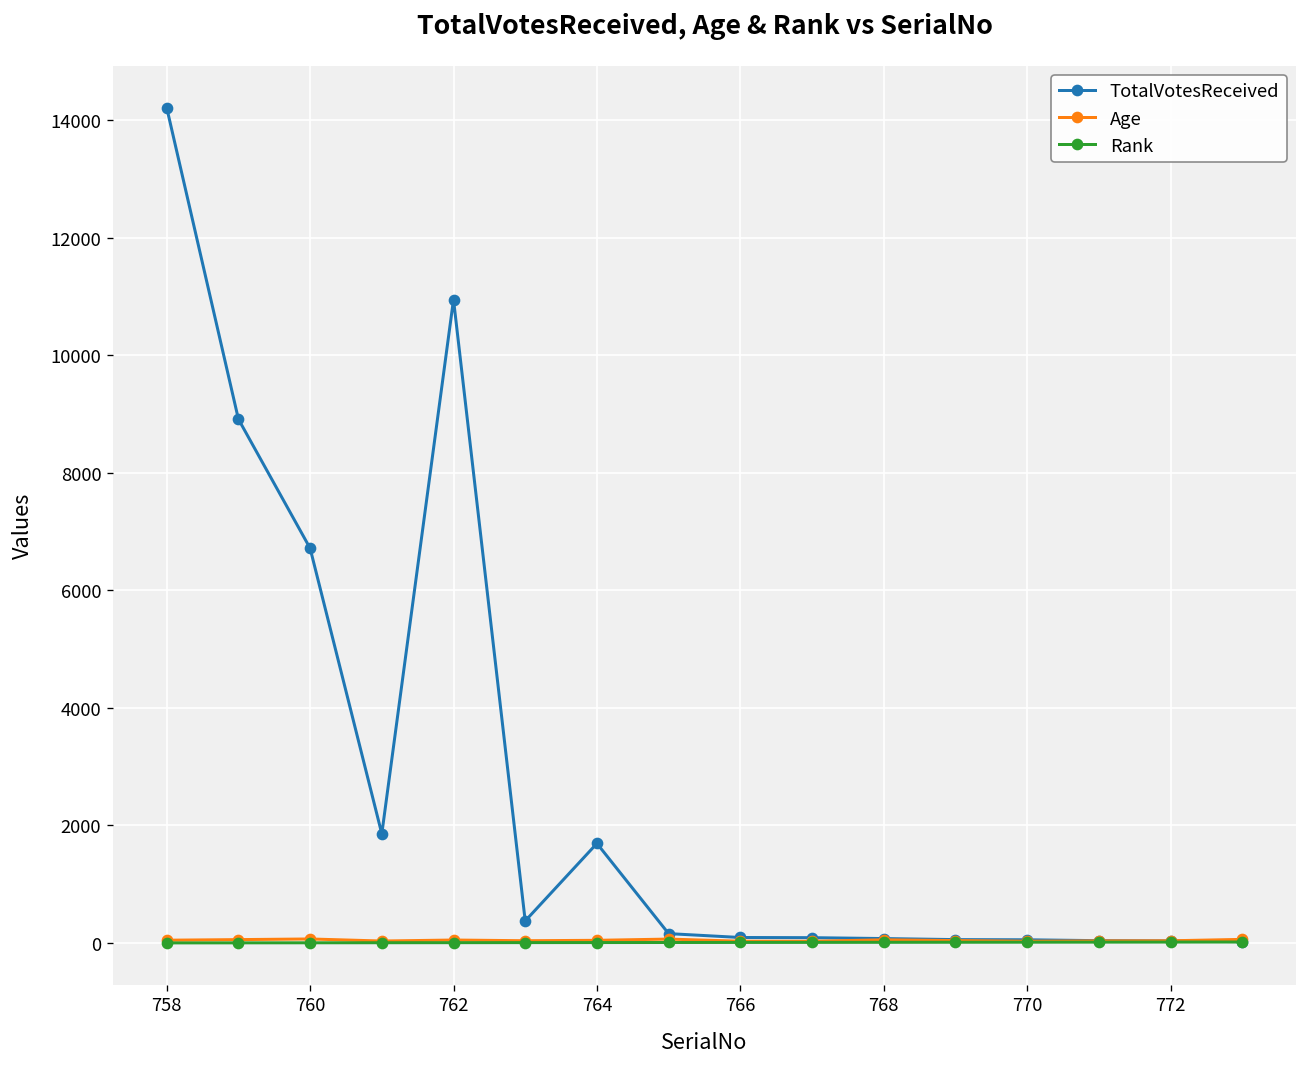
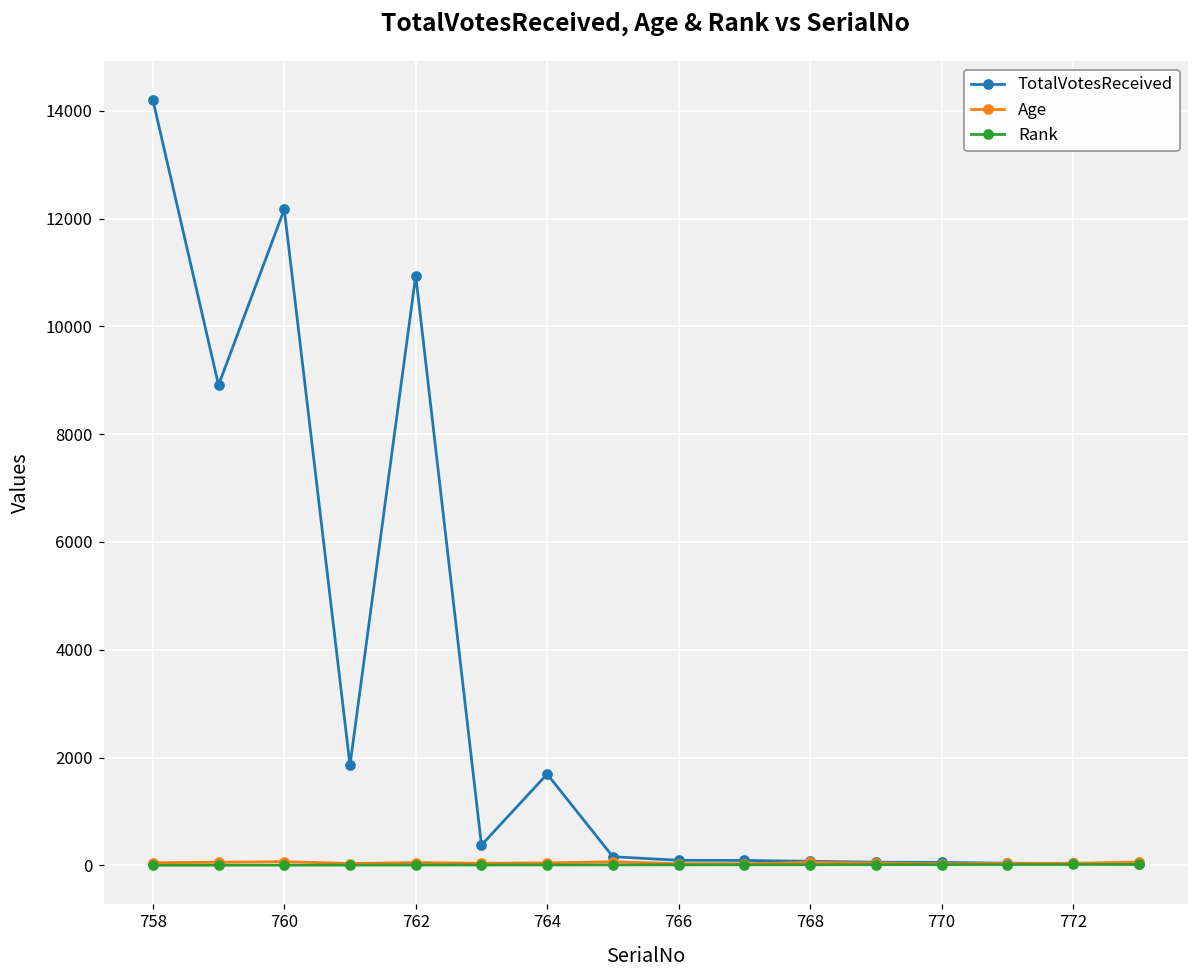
  {
    "TotalVotesReceived": {
      "758": 14200,
-     "760": 6700,
+     "760": 12200,
      "762": 10900,
      "764": 1700,
      "766": 100
    },
    "Age": {
      "760": 100
    },
    "Rank": {
      "760": 0
    }
  }
